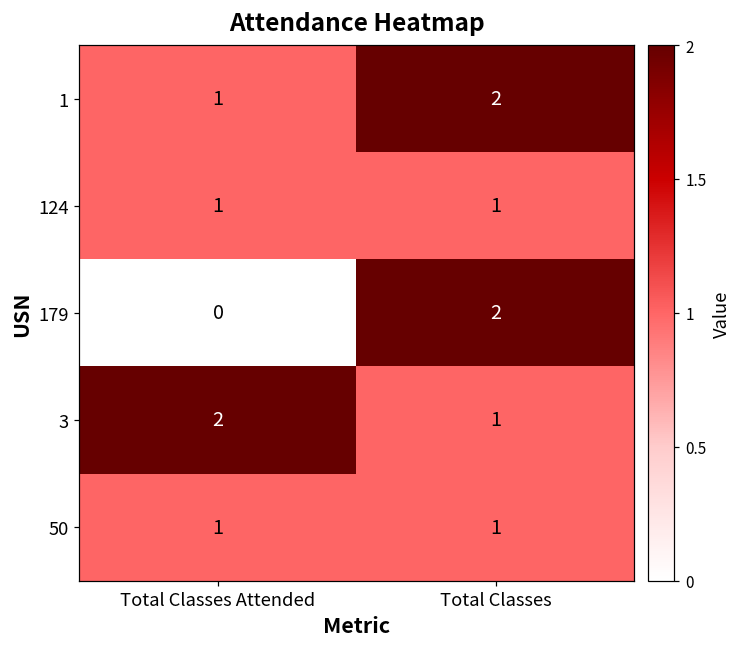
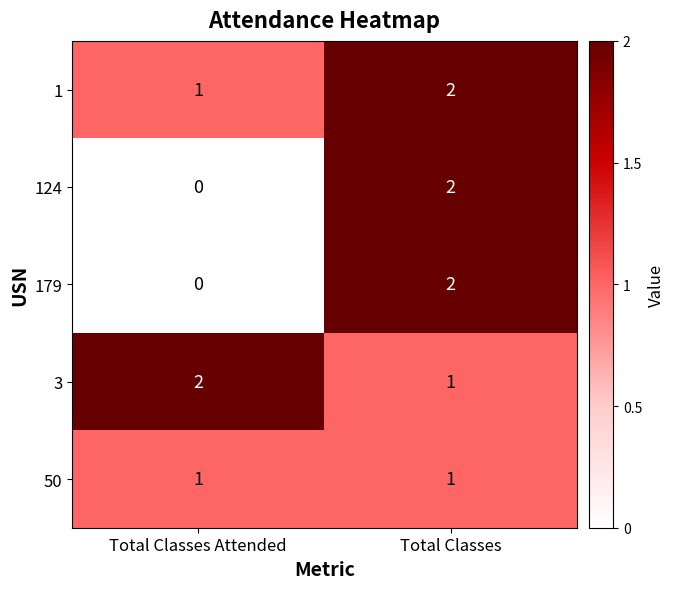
  {
    "1": {
      "Total Classes Attended": 1,
      "Total Classes": 2
    },
    "124": {
-     "Total Classes Attended": 1,
-     "Total Classes": 1
+     "Total Classes Attended": 0,
+     "Total Classes": 2
    },
    "179": {
      "Total Classes Attended": 0,
      "Total Classes": 2
    },
    "3": {
      "Total Classes Attended": 2,
      "Total Classes": 1
    },
    "50": {
      "Total Classes Attended": 1,
      "Total Classes": 1
    }
  }
